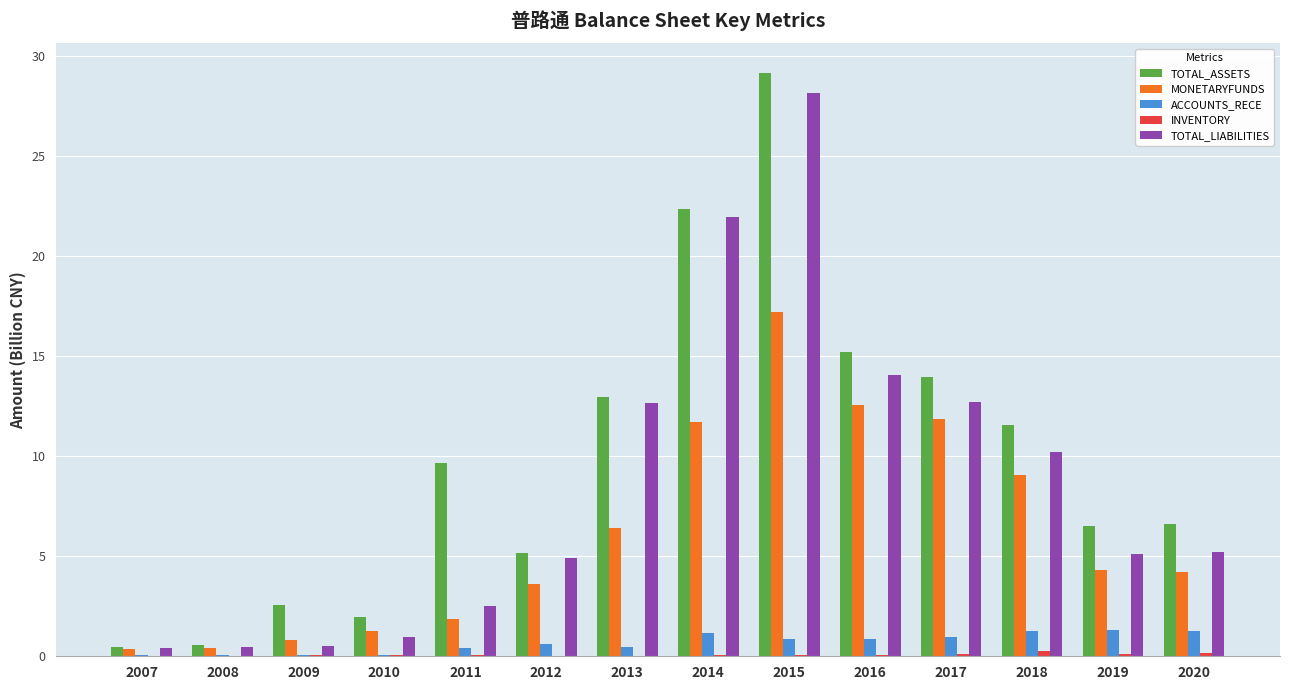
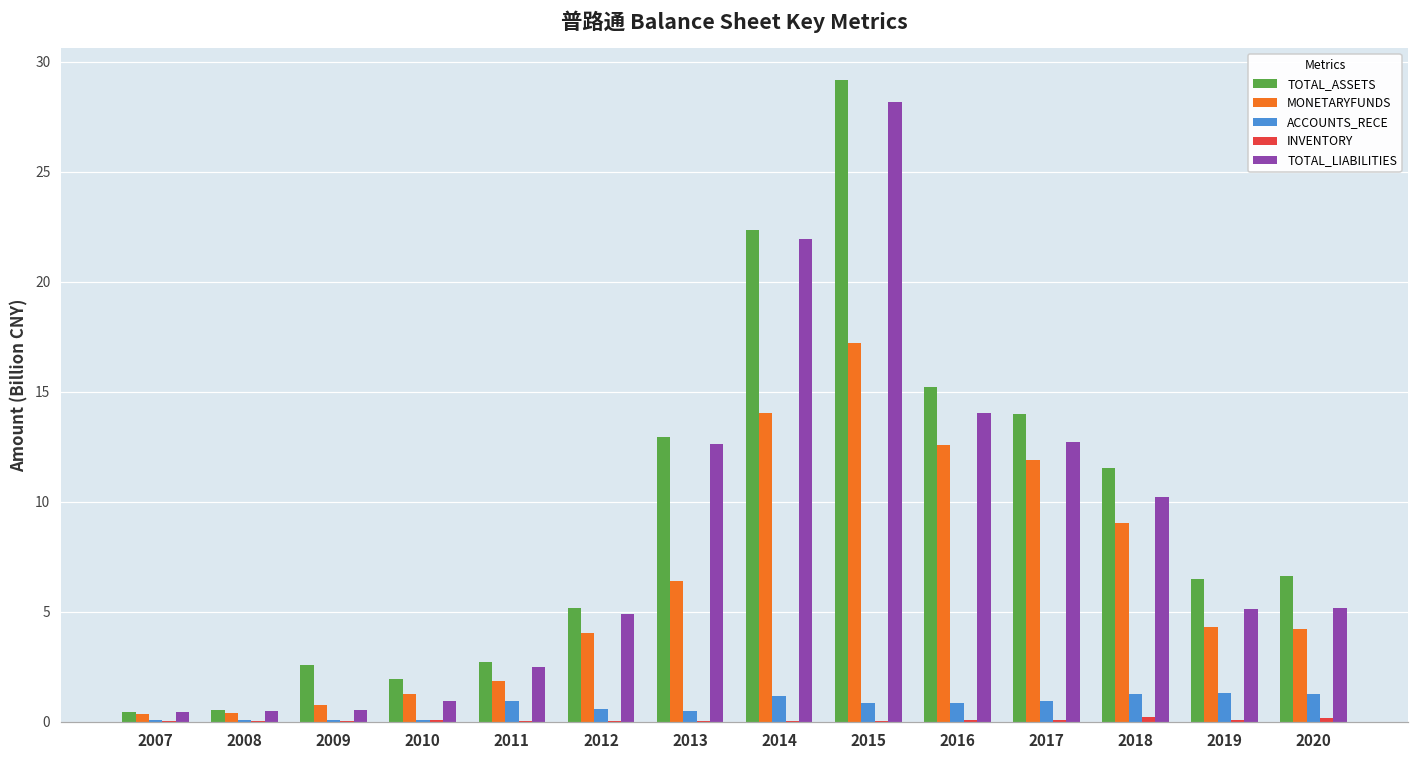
  {
    "TOTAL_ASSETS": {
      "2007": 0.5,
      "2008": 0.6,
      "2009": 2.6,
      "2010": 2.0,
-     "2011": 9.7,
+     "2011": 2.7,
      "2012": 5.2,
      "2013": 13.0,
      "2014": 22.4,
      "2015": 29.2,
      "2016": 15.2,
      "2017": 14.0,
      "2018": 11.6,
      "2019": 6.5,
      "2020": 6.6
    },
    "MONETARYFUNDS": {
      "2007": 0.4,
      "2008": 0.4,
      "2009": 0.8,
      "2010": 1.2,
      "2011": 1.9,
-     "2012": 3.6,
+     "2012": 4.1,
      "2013": 6.4,
-     "2014": 11.7,
+     "2014": 14.0,
      "2015": 17.2,
      "2016": 12.6,
      "2017": 11.9,
      "2018": 9.0,
      "2019": 4.3,
      "2020": 4.2
    },
    "ACCOUNTS_RECE": {
-     "2011": 0.4,
+     "2011": 0.9,
      "2012": 0.6,
      "2013": 0.5,
      "2014": 1.2,
      "2015": 0.9,
      "2016": 0.8,
      "2017": 1.0,
      "2018": 1.3,
      "2019": 1.3,
      "2020": 1.3
    },
    "INVENTORY": {
      "2018": 0.2,
      "2020": 0.2
    },
    "TOTAL_LIABILITIES": {
      "2007": 0.4,
      "2008": 0.5,
      "2009": 0.5,
      "2010": 0.9,
      "2011": 2.5,
      "2012": 4.9,
      "2013": 12.6,
      "2014": 22.0,
      "2015": 28.2,
      "2016": 14.0,
      "2017": 12.7,
      "2018": 10.2,
      "2019": 5.1,
      "2020": 5.2
    }
  }
